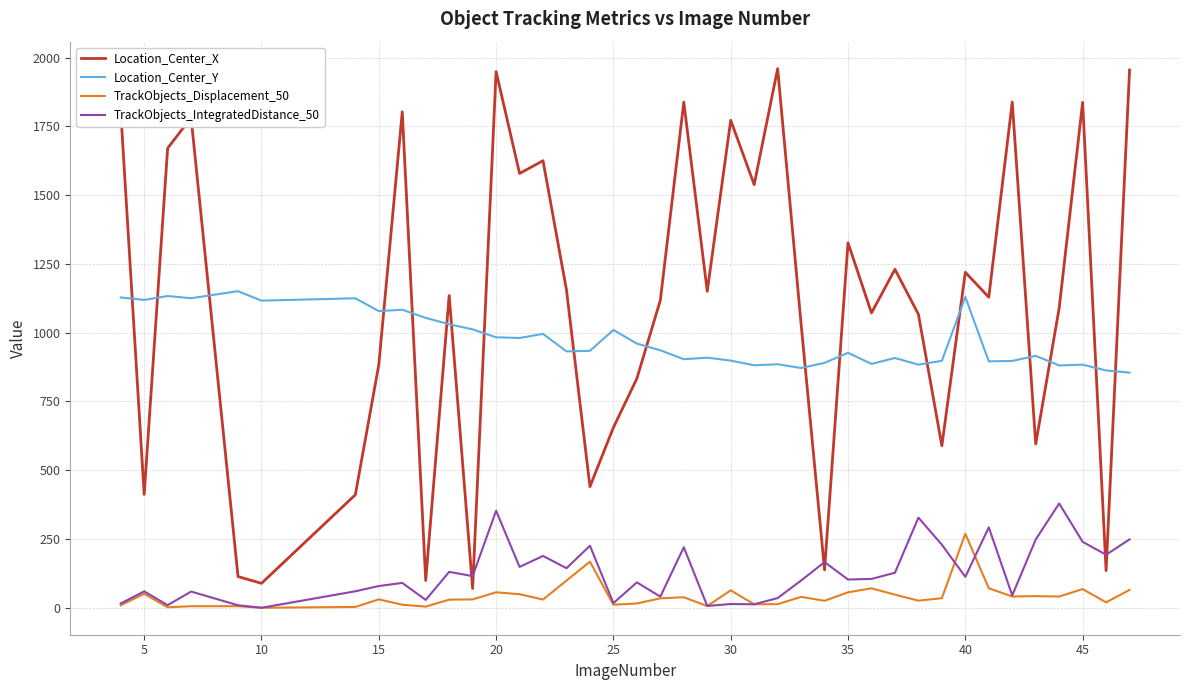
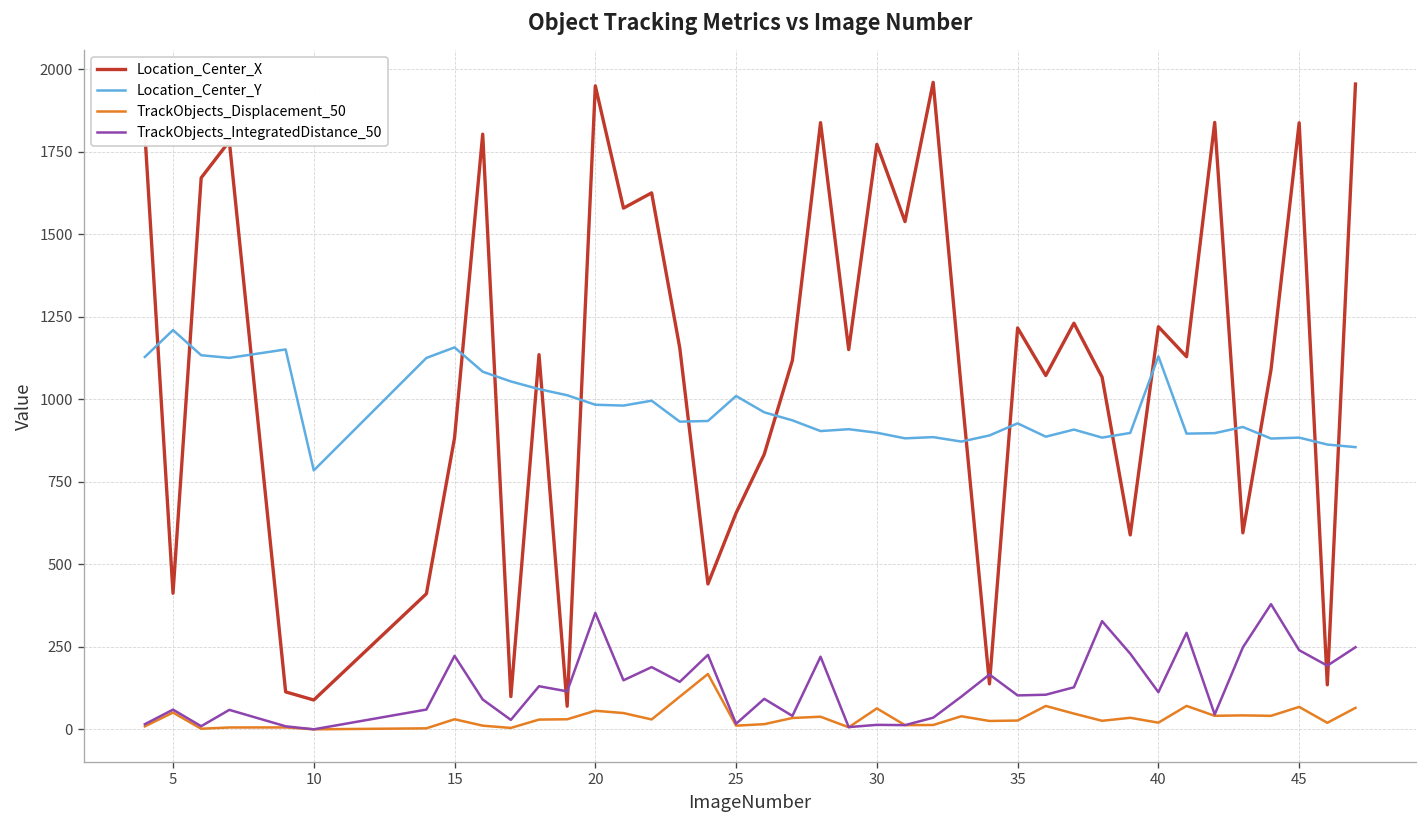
  {
    "Location_Center_X": {
      "5": 410,
      "10": 90,
      "15": 880,
      "20": 1950,
      "25": 660,
      "30": 1770,
-     "35": 1330,
+     "35": 1220,
      "40": 1220,
      "45": 1840
    },
    "Location_Center_Y": {
-     "5": 1120,
-     "10": 1120,
-     "15": 1080,
+     "5": 1210,
+     "10": 780,
+     "15": 1160,
      "20": 980,
      "25": 1010,
      "30": 900,
      "35": 930,
      "40": 1130,
      "45": 880
    },
    "TrackObjects_Displacement_50": {
      "15": 30,
      "20": 60,
      "30": 60,
-     "35": 60,
-     "40": 270,
+     "35": 30,
+     "40": 20,
      "45": 70
    },
    "TrackObjects_IntegratedDistance_50": {
-     "15": 80,
+     "15": 220,
      "20": 350,
      "30": 10,
      "35": 100,
      "40": 110,
      "45": 240
    }
  }
